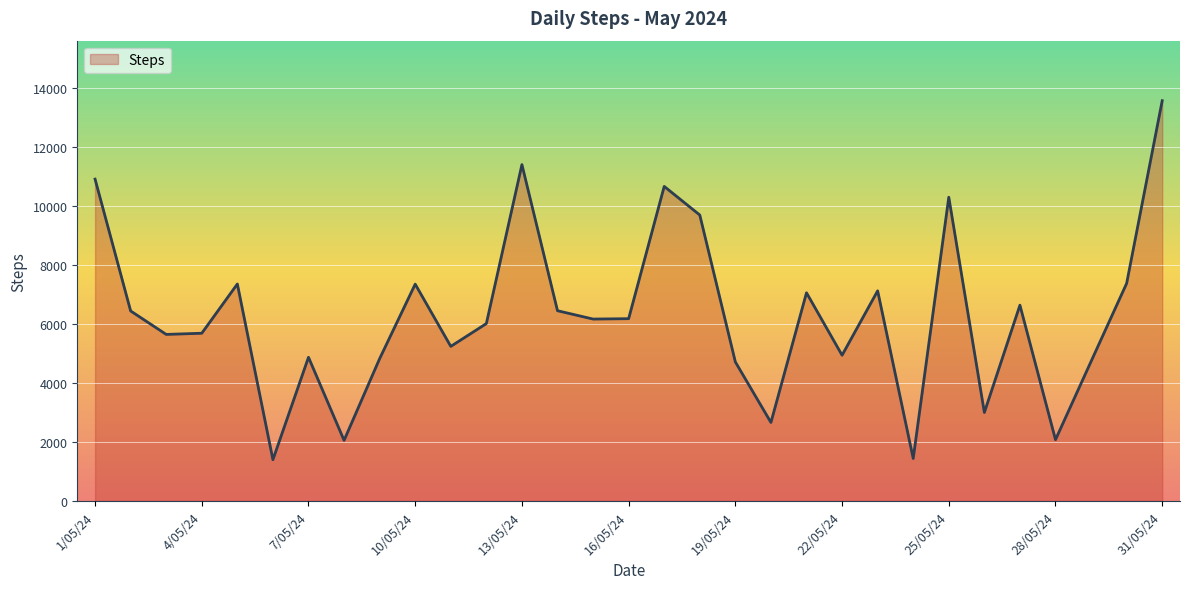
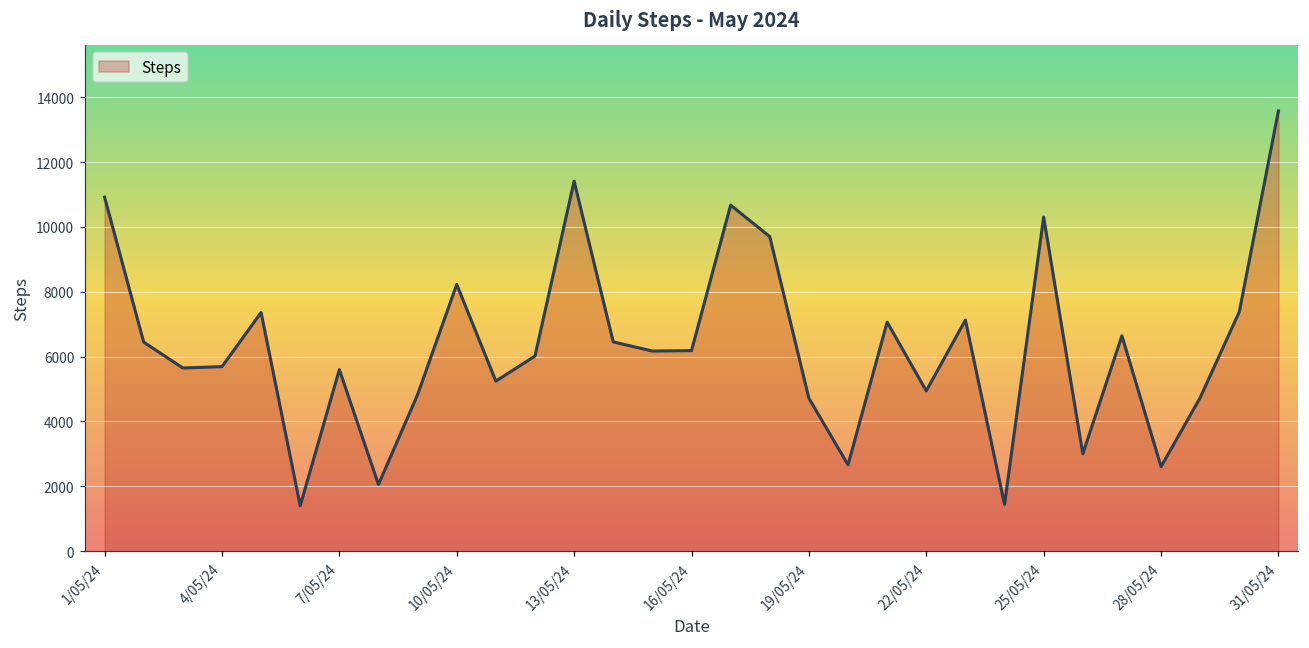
  {
    "1/05/24": 10900,
    "4/05/24": 5700,
-   "7/05/24": 4900,
-   "10/05/24": 7400,
+   "7/05/24": 5600,
+   "10/05/24": 8200,
    "13/05/24": 11400,
    "16/05/24": 6200,
    "19/05/24": 4700,
    "22/05/24": 4900,
    "25/05/24": 10300,
-   "28/05/24": 2100,
+   "28/05/24": 2600,
    "31/05/24": 13600
  }
